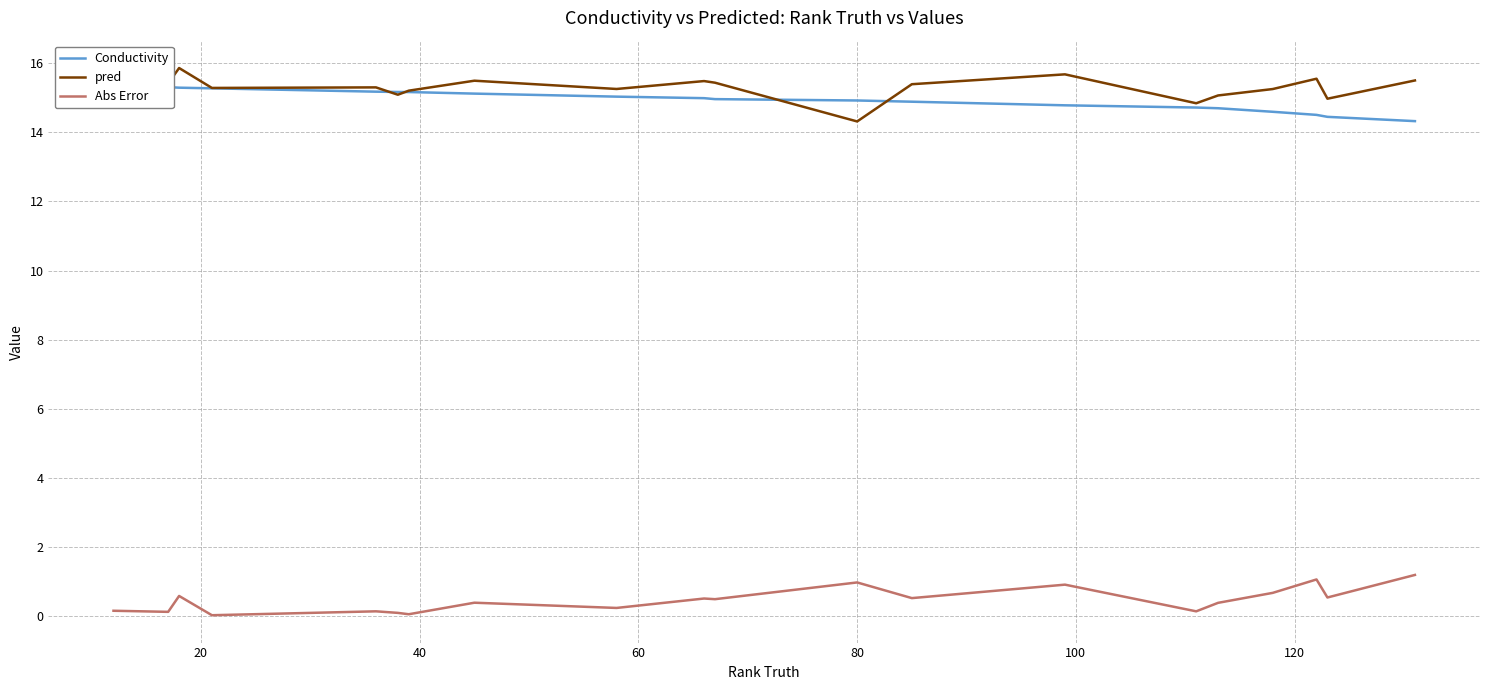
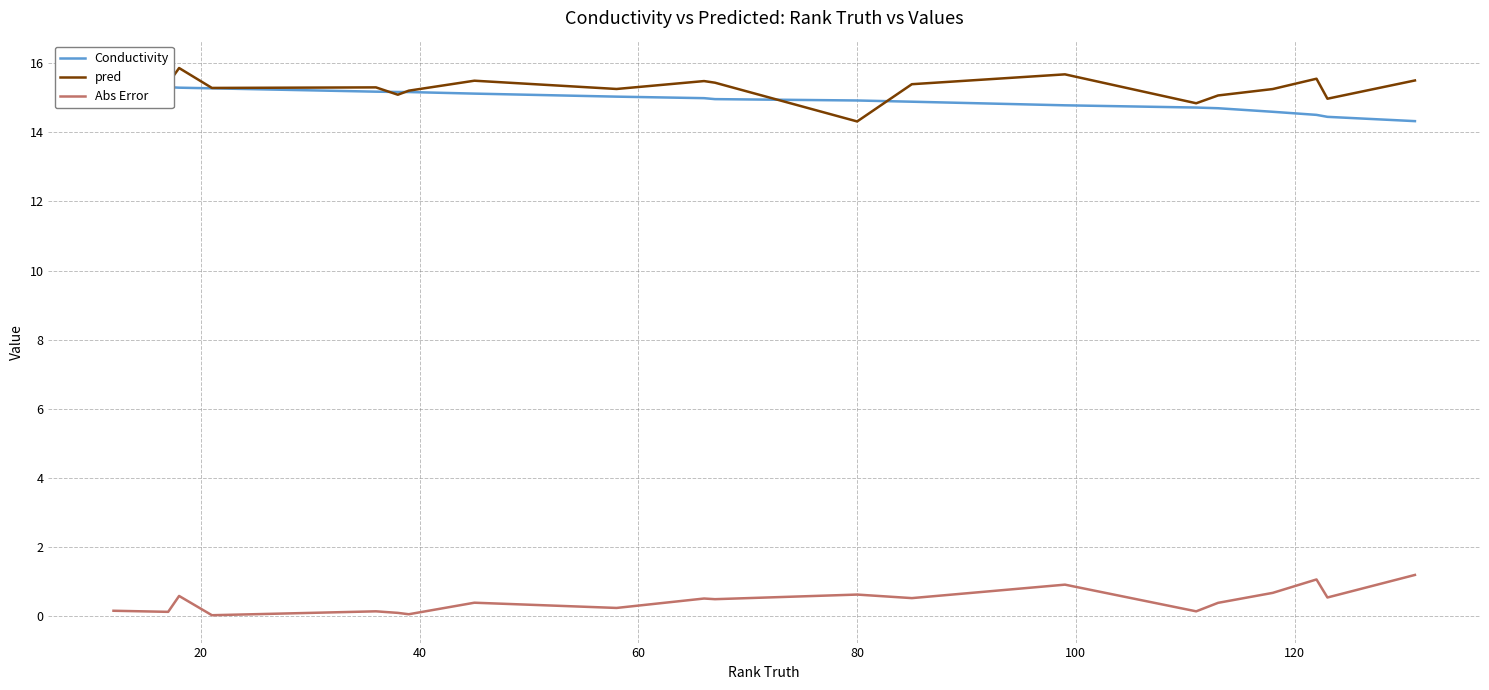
  {
    "Conductivity": {
      "80": 14.9
    },
    "pred": {
      "80": 14.3
    },
    "Abs Error": {
-     "80": 1.0
+     "80": 0.6
    }
  }
